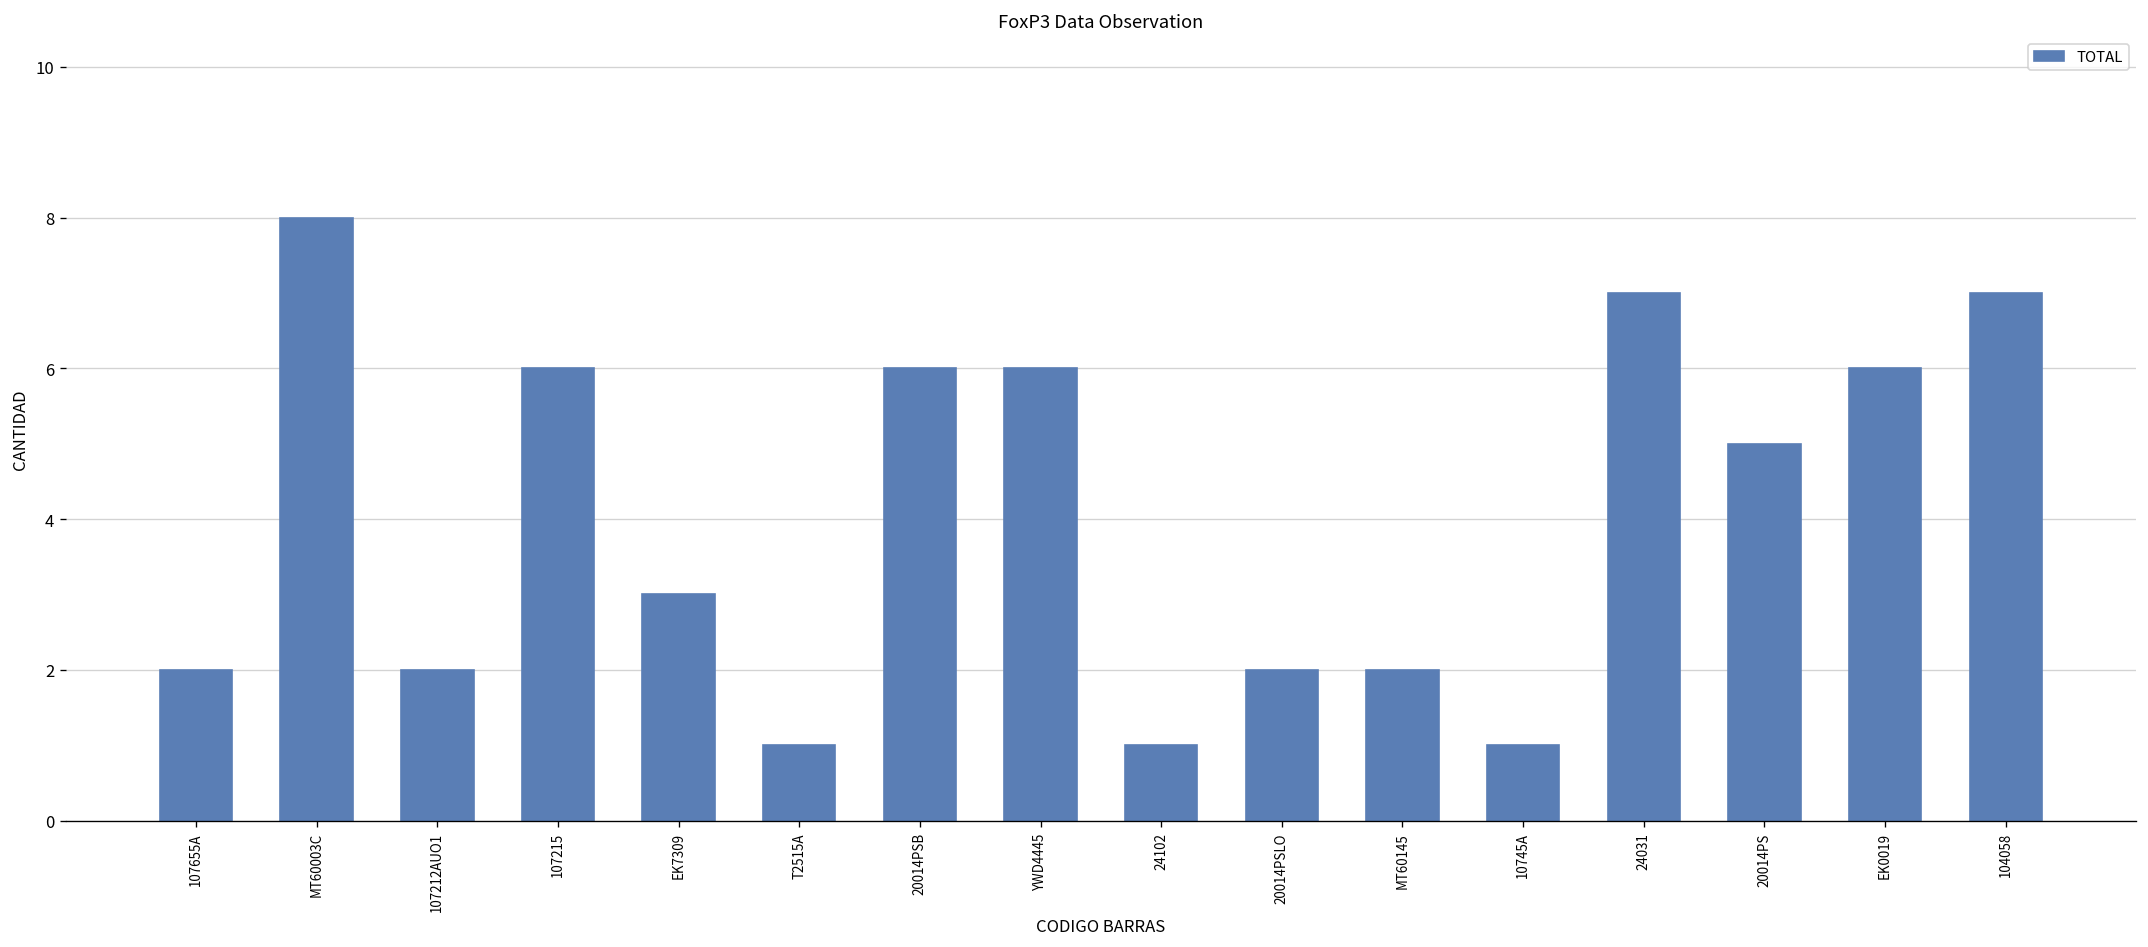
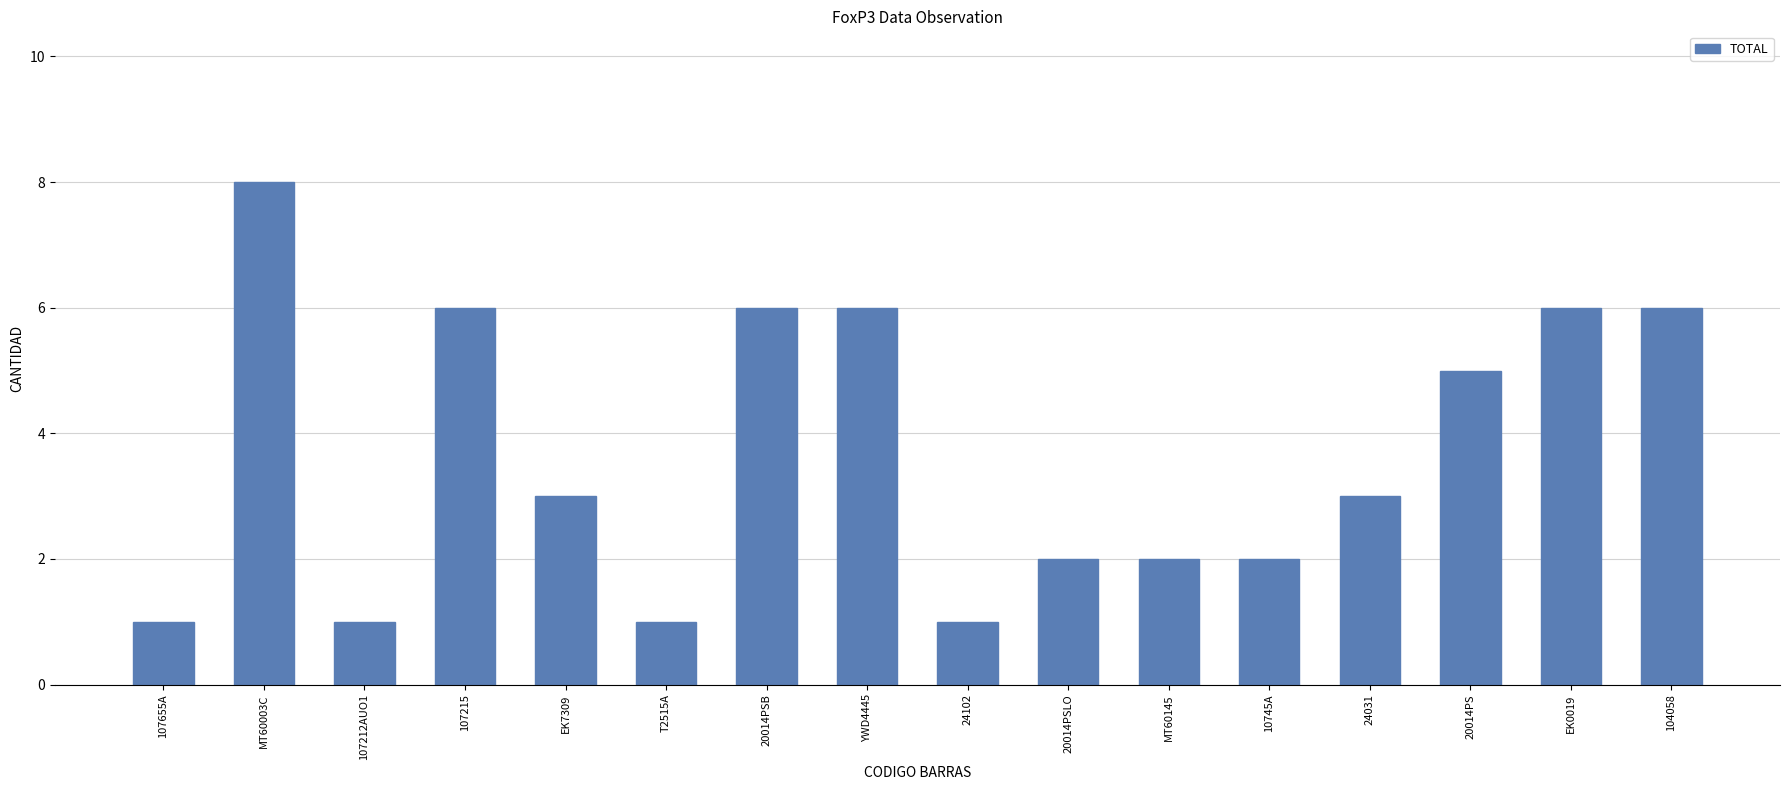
  {
-   "107655A": 2,
+   "107655A": 1,
    "MT60003C": 8,
-   "107212AUO1": 2,
+   "107212AUO1": 1,
    "107215": 6,
    "EK7309": 3,
    "T2515A": 1,
    "20014PSB": 6,
    "YWD4445": 6,
    "24102": 1,
    "20014PSLO": 2,
    "MT60145": 2,
-   "10745A": 1,
-   "24031": 7,
+   "10745A": 2,
+   "24031": 3,
    "20014PS": 5,
    "EK0019": 6,
-   "104058": 7
+   "104058": 6
  }
